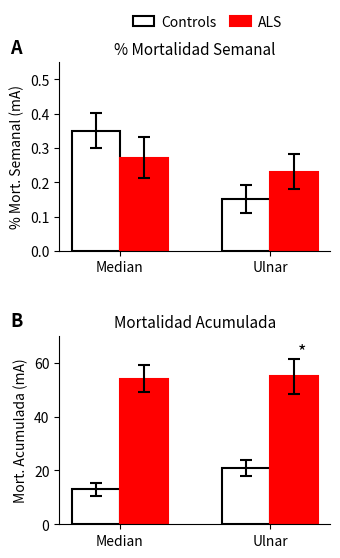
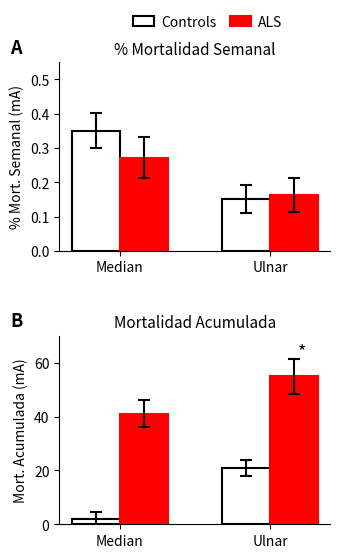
  {
    "% Mortalidad Semanal": {
      "Controls": {
        "Median": 0.35,
        "Ulnar": 0.15
      },
      "ALS": {
        "Median": 0.27,
-       "Ulnar": 0.23
+       "Ulnar": 0.16
      }
    },
    "Mortalidad Acumulada": {
      "Controls": {
-       "Median": 13,
+       "Median": 2,
        "Ulnar": 21
      },
      "ALS": {
-       "Median": 54,
+       "Median": 41,
        "Ulnar": 55
      }
    }
  }
